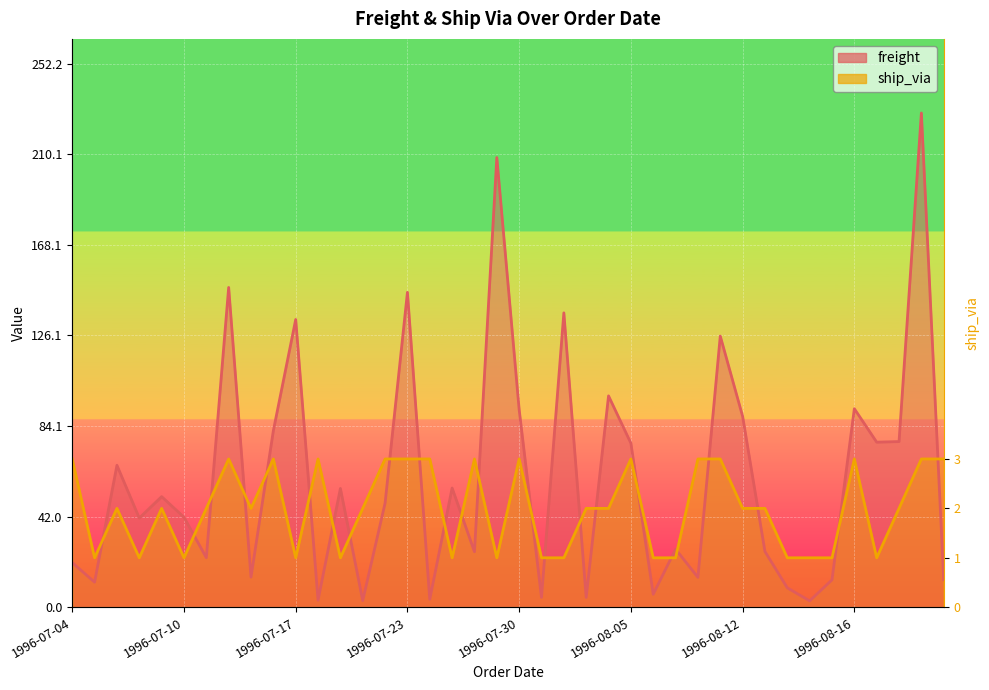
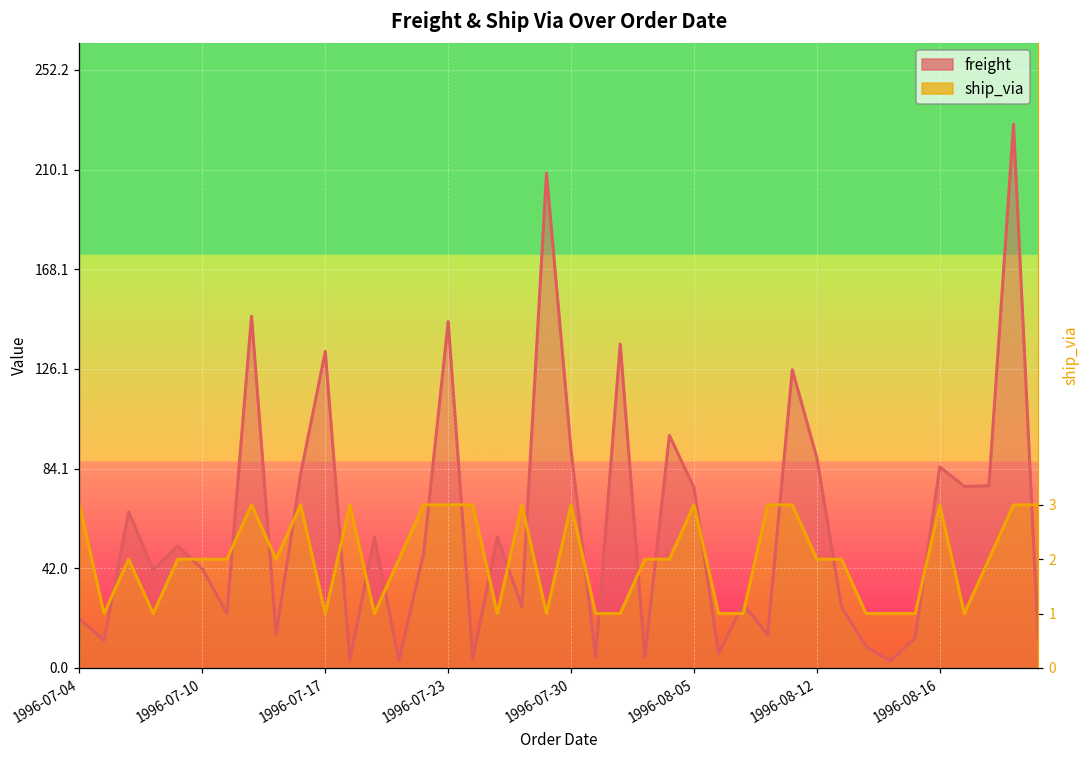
  {
    "freight": {
      "1996-07-04": 21,
      "1996-07-10": 42,
      "1996-07-17": 133,
      "1996-07-23": 146,
      "1996-07-30": 92,
      "1996-08-05": 76,
      "1996-08-12": 89,
-     "1996-08-16": 92
+     "1996-08-16": 85
    },
    "ship_via": {
      "1996-07-04": 69,
-     "1996-07-10": 23,
+     "1996-07-10": 46,
      "1996-07-17": 23,
      "1996-07-23": 69,
      "1996-07-30": 69,
      "1996-08-05": 69,
      "1996-08-12": 46,
      "1996-08-16": 69
    }
  }
